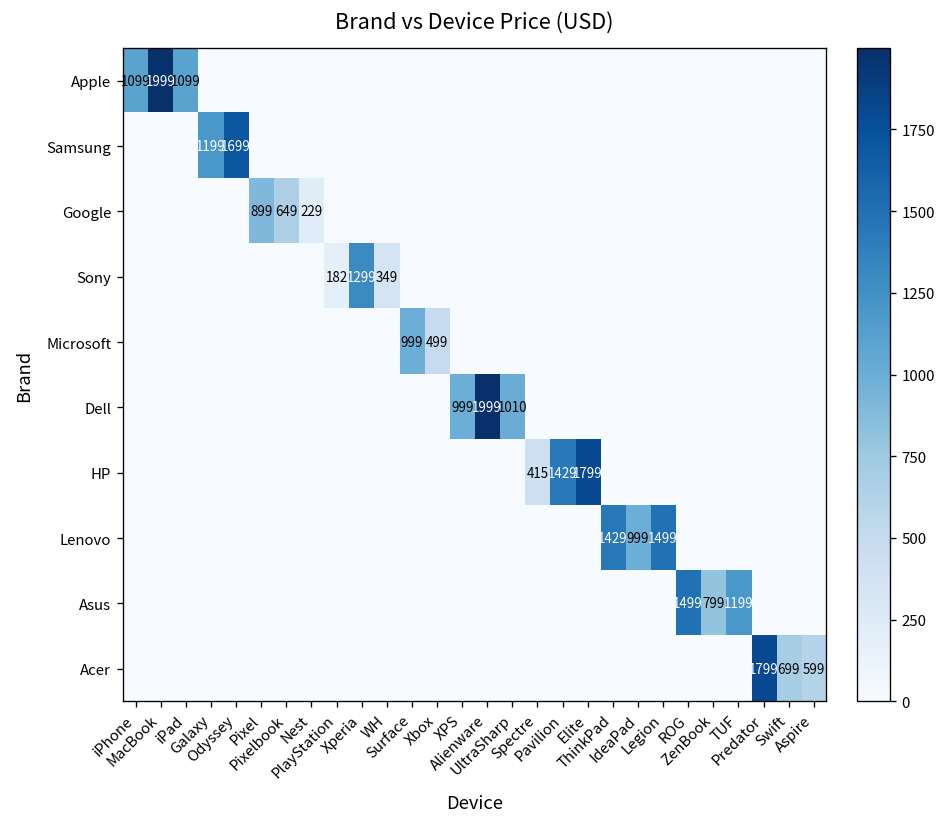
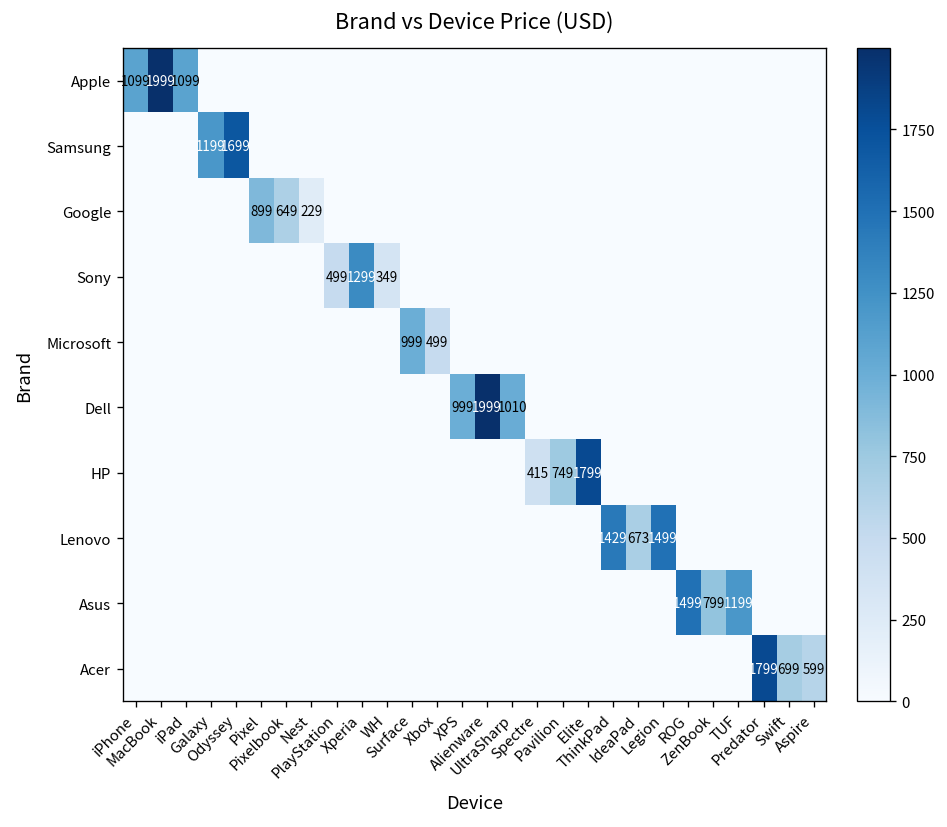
  {
    "Google": {
      "Pixel": 899,
      "Pixelbook": 649,
      "Nest": 229
    },
    "Sony": {
-     "PlayStation": 182,
+     "PlayStation": 499,
      "Xperia": 1299,
      "WH": 349
    },
    "Microsoft": {
      "Surface": 999,
      "Xbox": 499
    },
    "Dell": {
      "XPS": 999
    },
    "HP": {
      "Spectre": 415,
-     "Pavilion": 1429,
+     "Pavilion": 749,
      "Elite": 1799
    },
    "Lenovo": {
      "ThinkPad": 1429,
-     "IdeaPad": 999,
+     "IdeaPad": 673,
      "Legion": 1499
    },
    "Asus": {
      "ROG": 1499,
      "ZenBook": 799,
      "TUF": 1199
    },
    "Acer": {
      "Predator": 1799,
      "Swift": 699,
      "Aspire": 599
    }
  }
